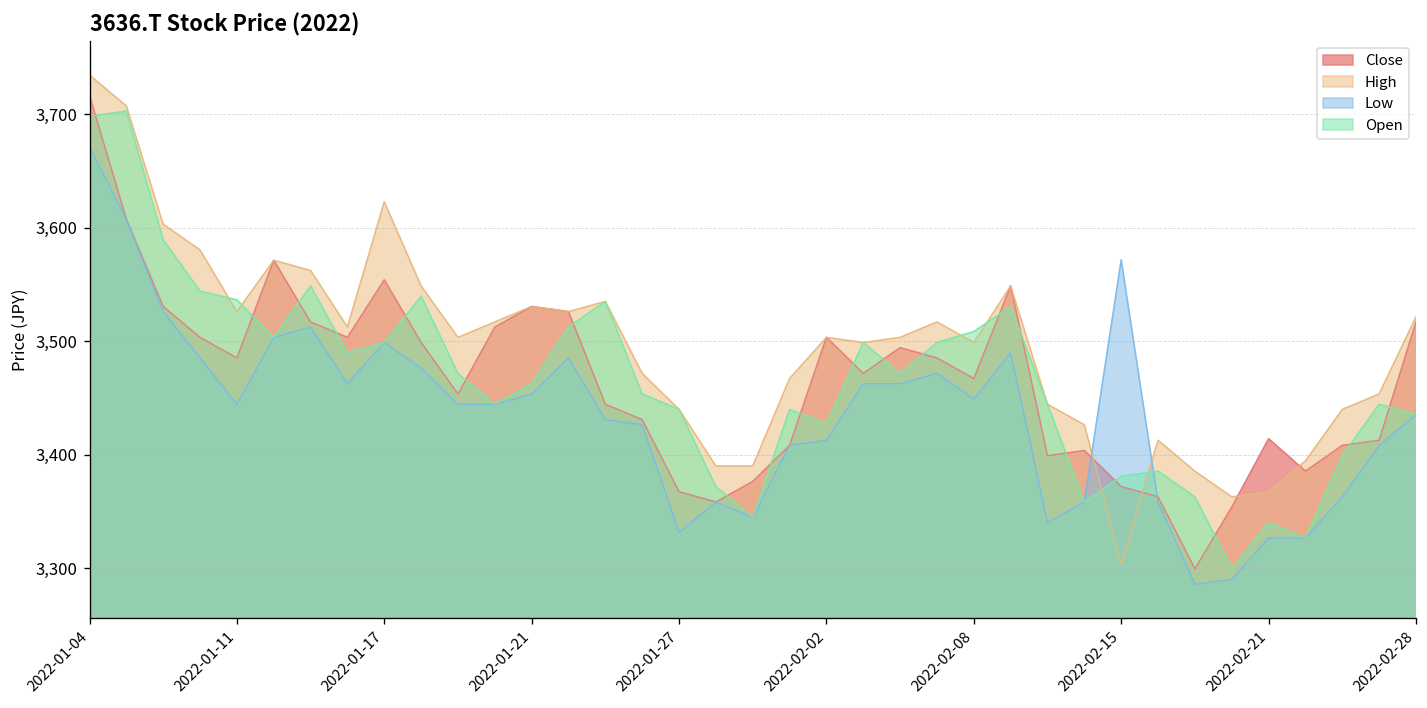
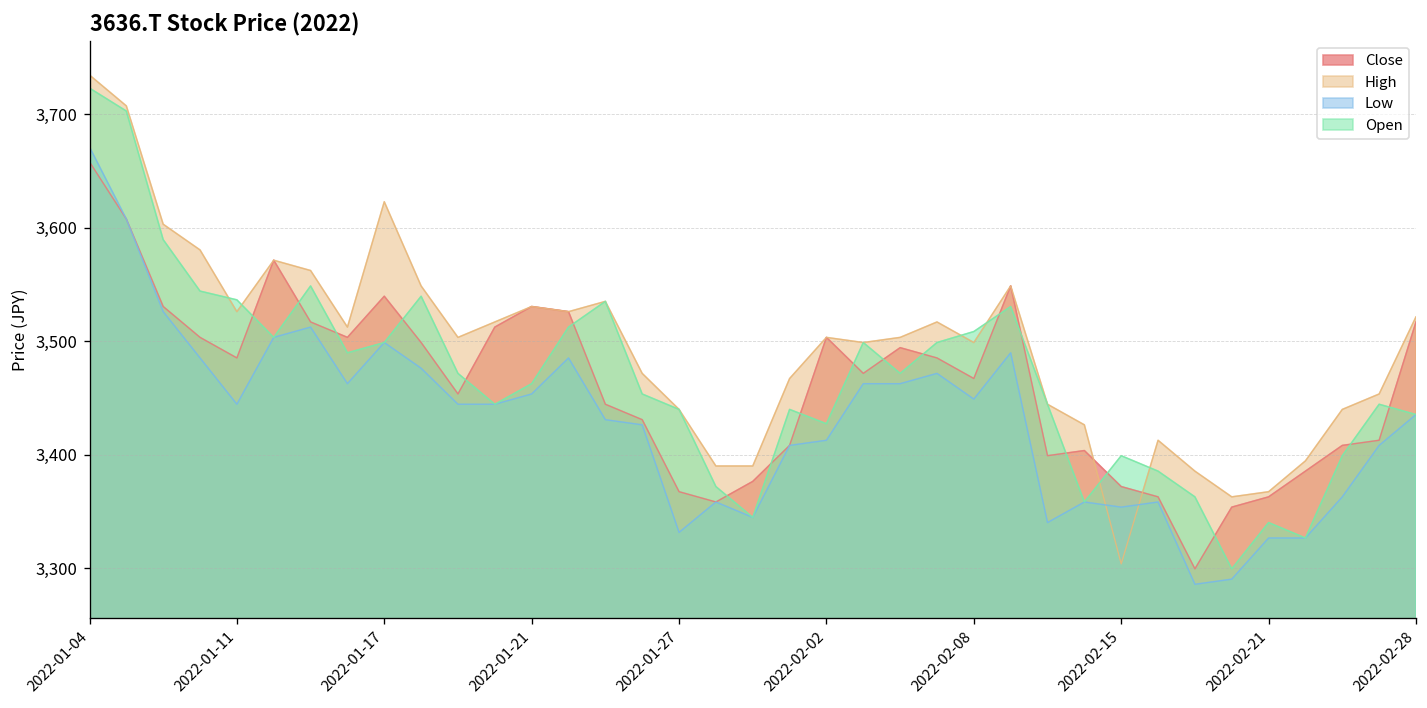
  {
    "Close": {
-     "2022-01-04": "3,720",
+     "2022-01-04": "3,660",
      "2022-01-11": "3,490",
-     "2022-01-17": "3,550",
+     "2022-01-17": "3,540",
      "2022-01-27": "3,370",
      "2022-02-08": "3,470",
      "2022-02-15": "3,370",
-     "2022-02-21": "3,410",
+     "2022-02-21": "3,360",
      "2022-02-28": "3,520"
    },
    "High": {
      "2022-01-04": "3,730",
      "2022-01-11": "3,530",
      "2022-01-17": "3,620",
      "2022-02-08": "3,500",
      "2022-02-15": "3,300",
      "2022-02-21": "3,370",
      "2022-02-28": "3,520"
    },
    "Low": {
      "2022-01-04": "3,670",
      "2022-01-11": "3,440",
      "2022-01-21": "3,450",
      "2022-01-27": "3,330",
      "2022-02-02": "3,410",
      "2022-02-08": "3,450",
-     "2022-02-15": "3,570",
+     "2022-02-15": "3,350",
      "2022-02-21": "3,330"
    },
    "Open": {
-     "2022-01-04": "3,700",
+     "2022-01-04": "3,720",
      "2022-01-11": "3,540",
      "2022-01-21": "3,460",
      "2022-02-02": "3,430",
      "2022-02-08": "3,510",
-     "2022-02-15": "3,380",
+     "2022-02-15": "3,400",
      "2022-02-21": "3,340"
    }
  }
